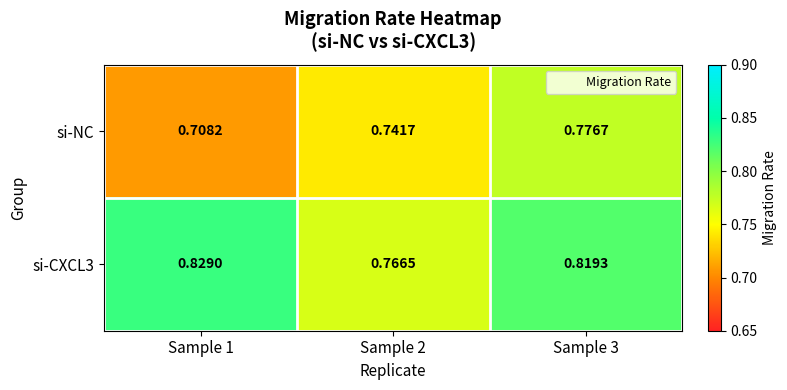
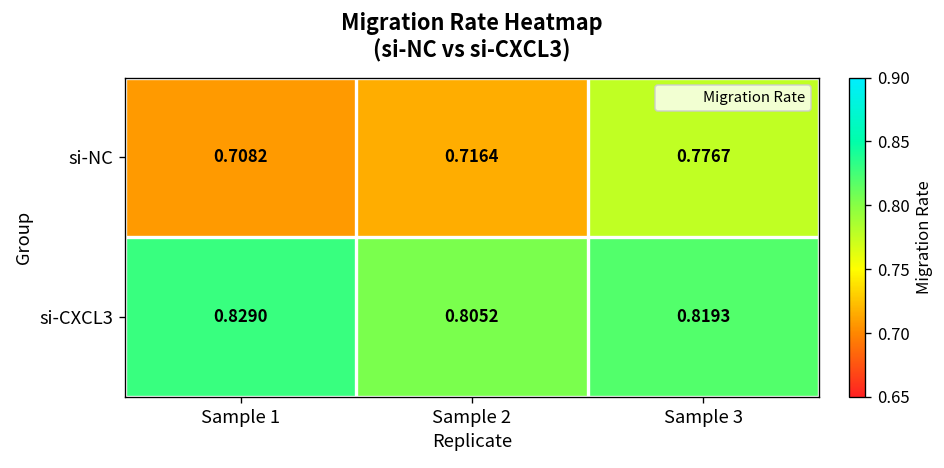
  {
    "si-NC": {
      "Sample 1": 0.7082,
-     "Sample 2": 0.7417,
+     "Sample 2": 0.7164,
      "Sample 3": 0.7767
    },
    "si-CXCL3": {
      "Sample 1": 0.8290,
-     "Sample 2": 0.7665,
+     "Sample 2": 0.8052,
      "Sample 3": 0.8193
    }
  }
